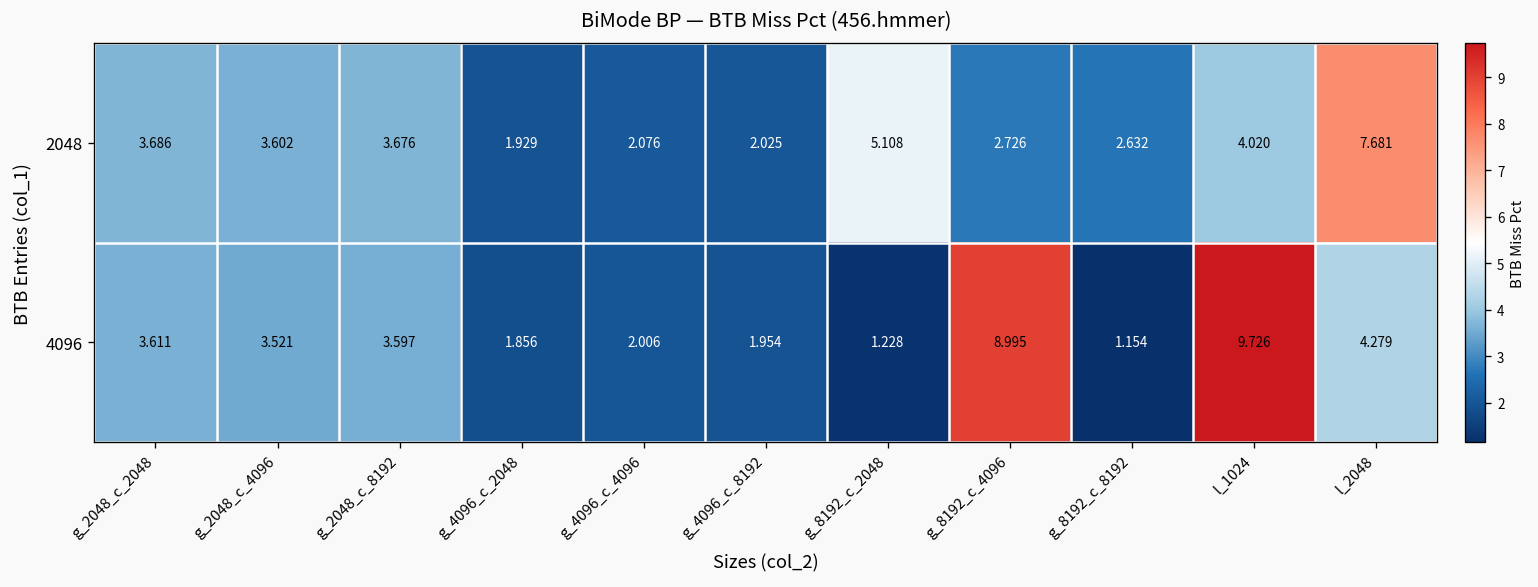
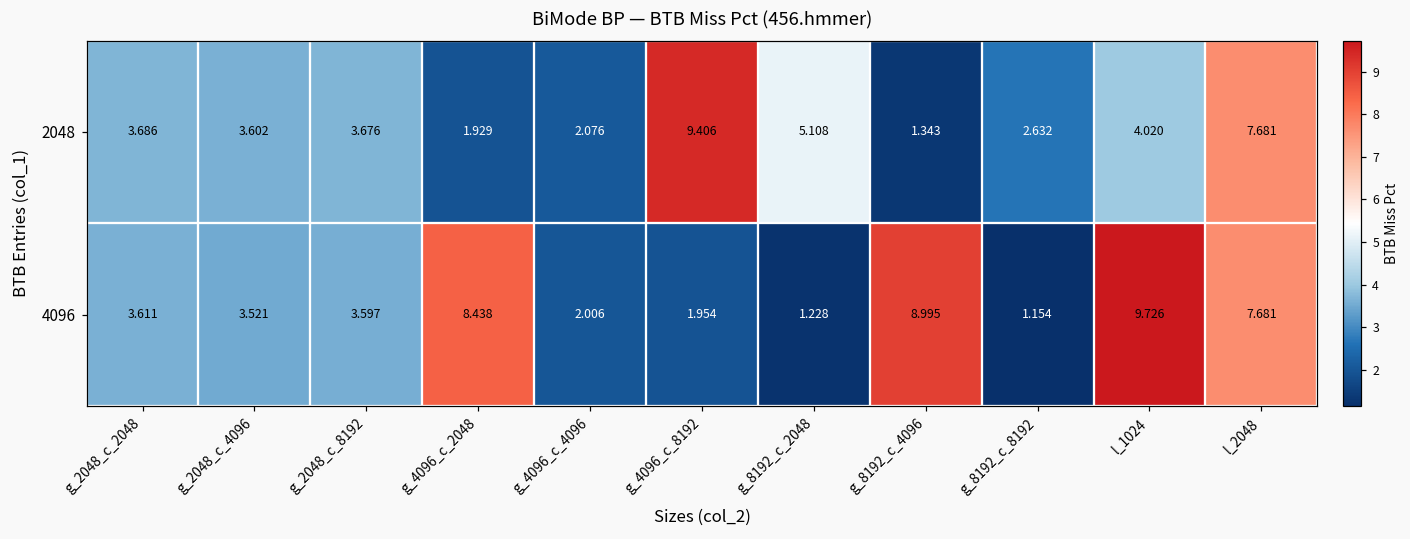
  {
    "2048": {
      "g_2048_c_2048": 3.686,
      "g_2048_c_4096": 3.602,
      "g_2048_c_8192": 3.676,
      "g_4096_c_2048": 1.929,
      "g_4096_c_4096": 2.076,
-     "g_4096_c_8192": 2.025,
+     "g_4096_c_8192": 9.406,
      "g_8192_c_2048": 5.108,
-     "g_8192_c_4096": 2.726,
+     "g_8192_c_4096": 1.343,
      "g_8192_c_8192": 2.632,
      "l_1024": 4.020,
      "l_2048": 7.681
    },
    "4096": {
      "g_2048_c_2048": 3.611,
      "g_2048_c_4096": 3.521,
      "g_2048_c_8192": 3.597,
-     "g_4096_c_2048": 1.856,
+     "g_4096_c_2048": 8.438,
      "g_4096_c_4096": 2.006,
      "g_4096_c_8192": 1.954,
      "g_8192_c_2048": 1.228,
      "g_8192_c_4096": 8.995,
      "g_8192_c_8192": 1.154,
      "l_1024": 9.726,
-     "l_2048": 4.279
+     "l_2048": 7.681
    }
  }
